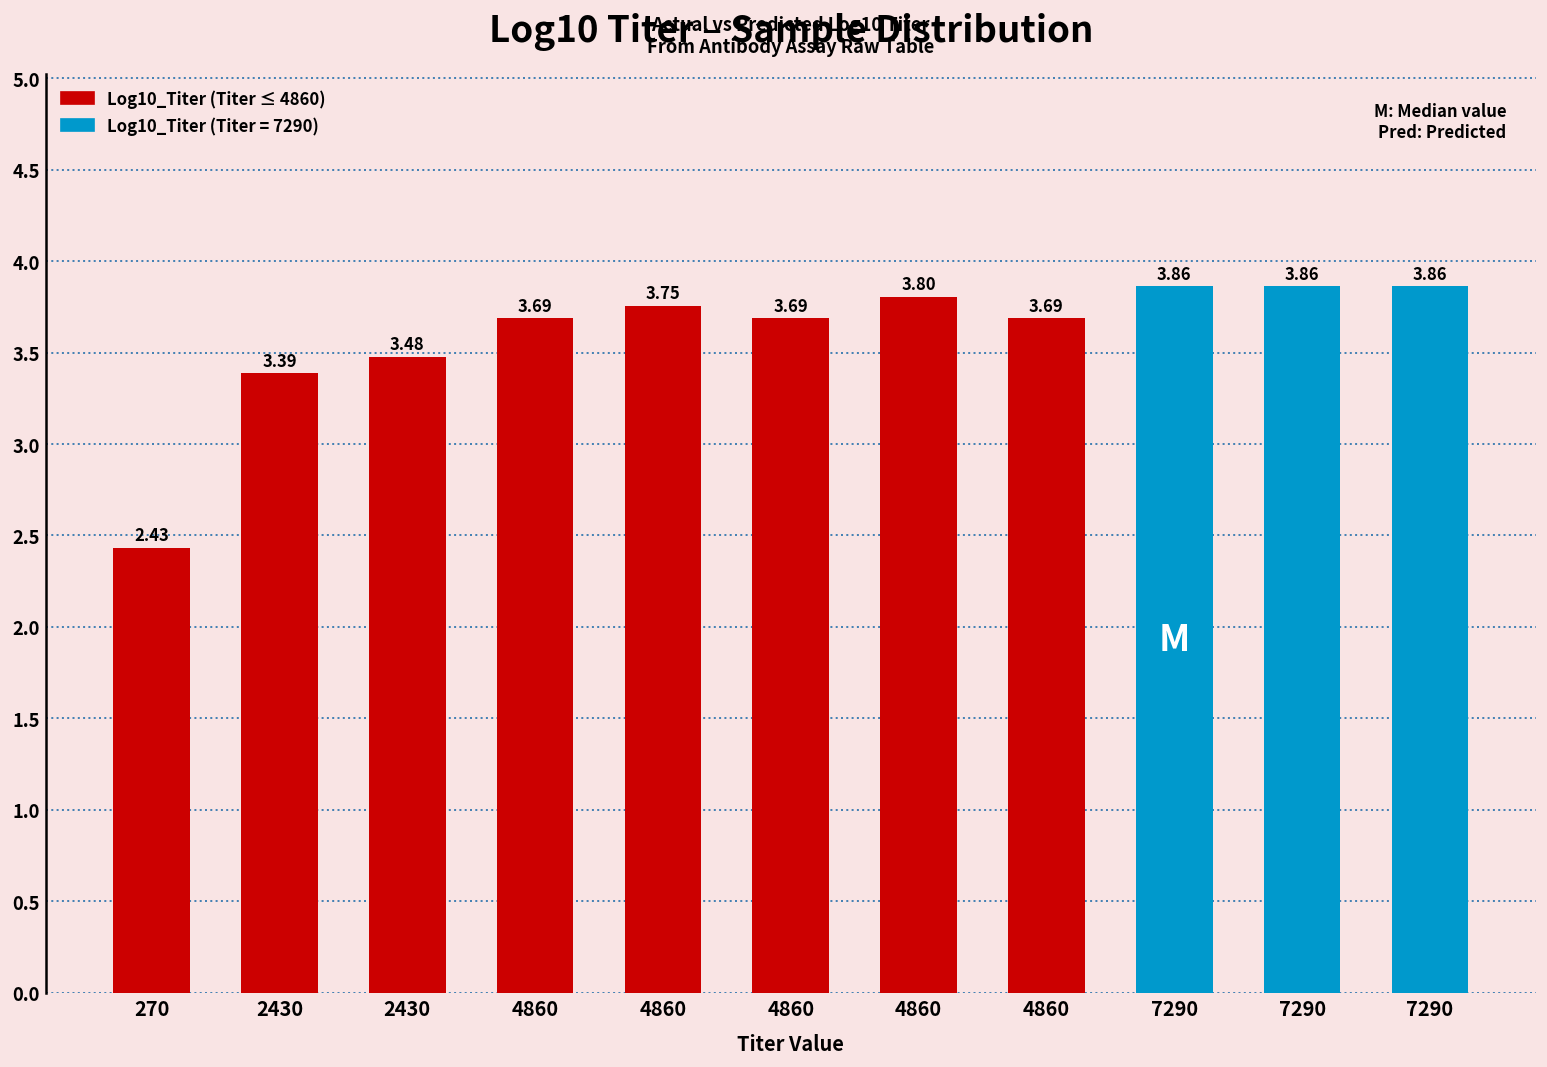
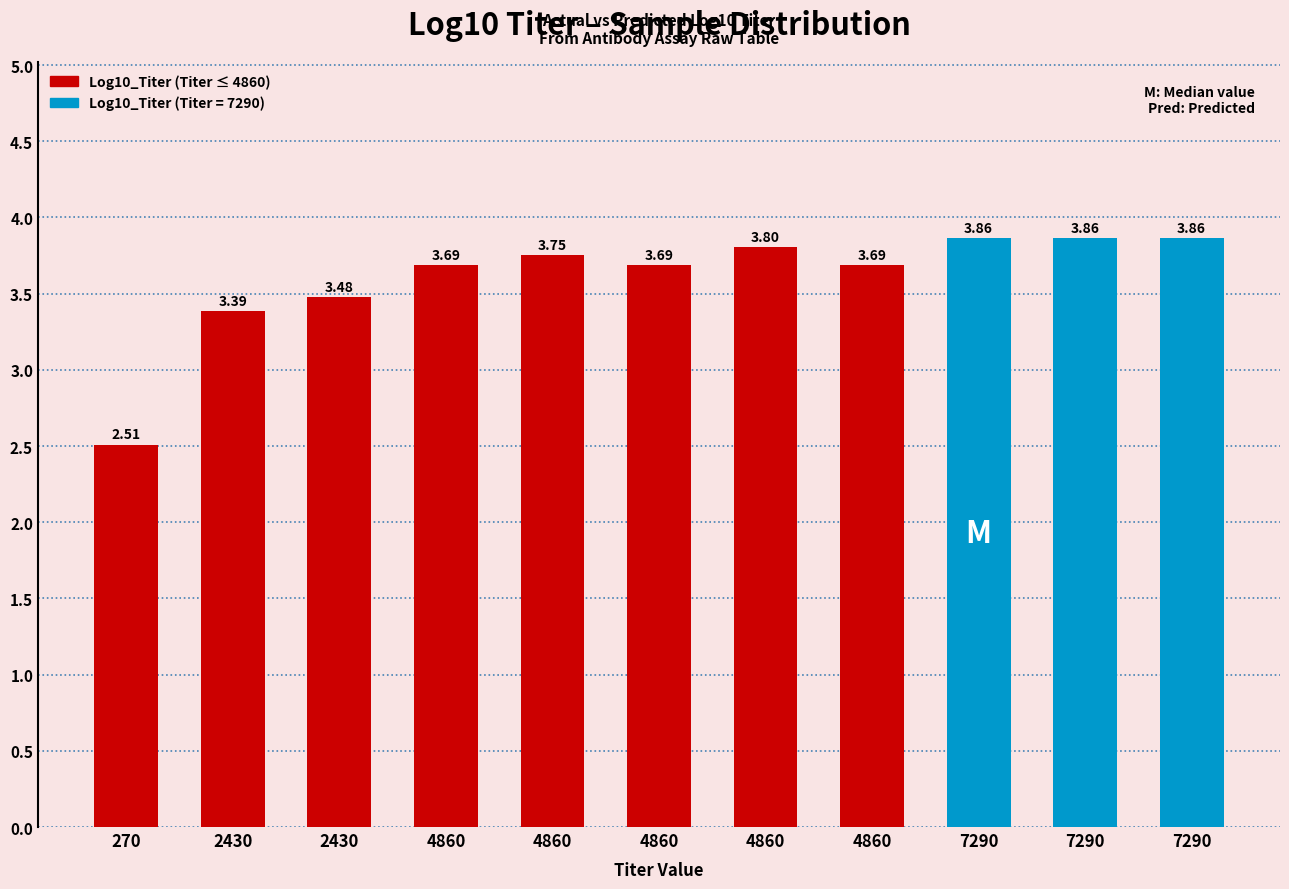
  {
-   "270": 2.43
+   "270": 2.51
  }
